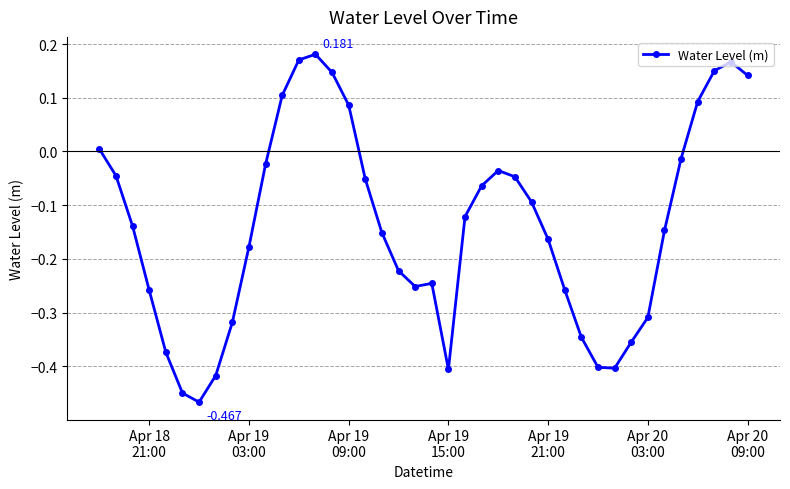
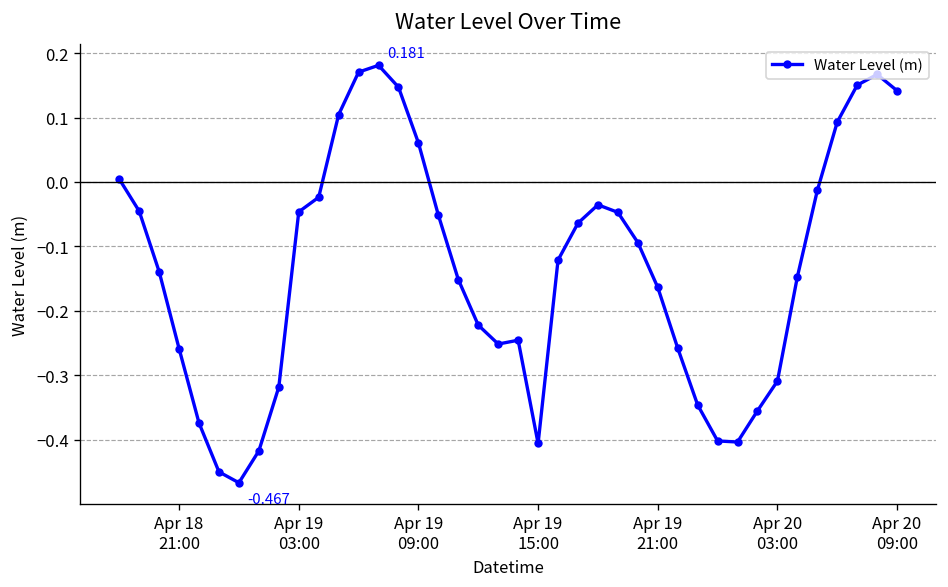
  {
    "Apr 18 21:00": -0.26,
-   "Apr 19 03:00": -0.18,
-   "Apr 19 09:00": 0.09,
+   "Apr 19 03:00": -0.05,
+   "Apr 19 09:00": 0.06,
    "Apr 19 15:00": -0.41,
    "Apr 19 21:00": -0.16,
    "Apr 20 03:00": -0.31,
    "Apr 20 09:00": 0.14
  }
